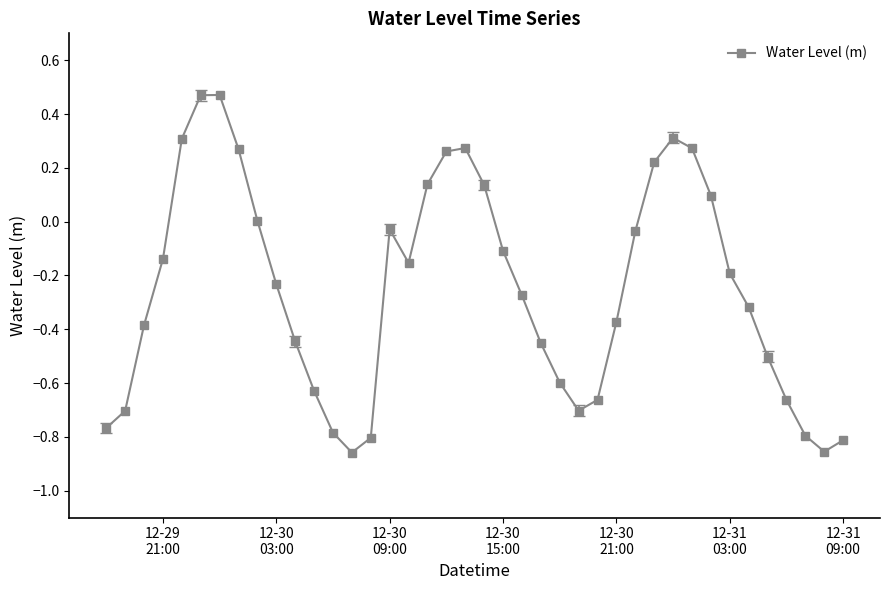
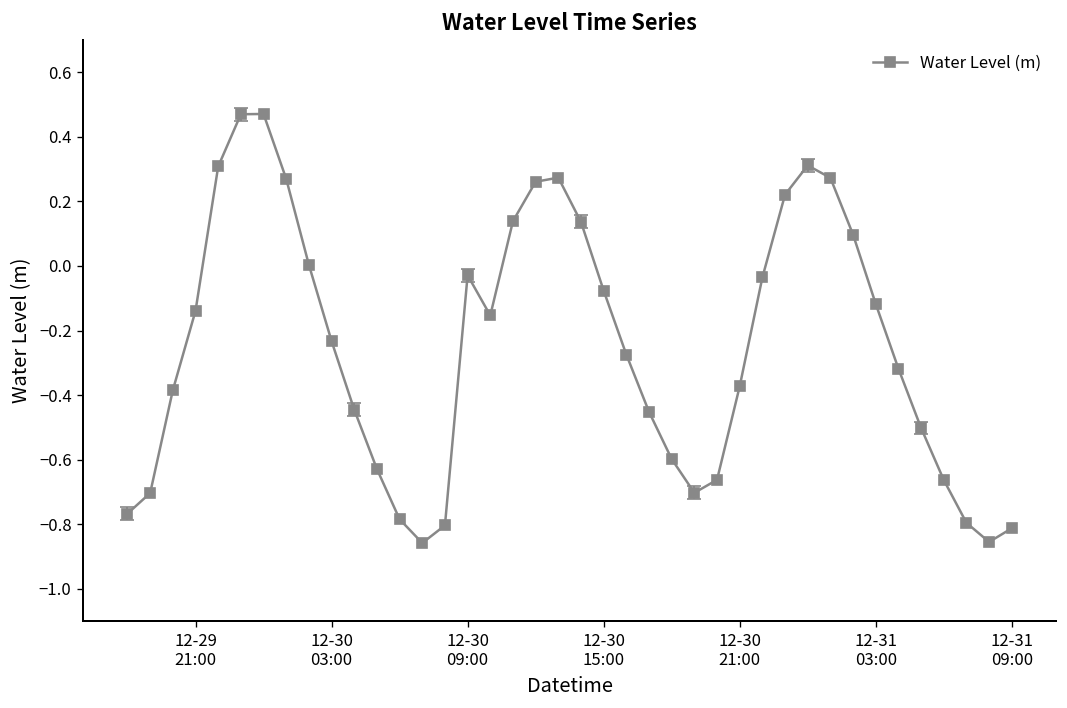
  {
    "Water Level (m)": {
      "12-29 21:00": -0.14,
      "12-30 03:00": -0.23,
      "12-30 09:00": -0.03,
-     "12-30 15:00": -0.11,
+     "12-30 15:00": -0.08,
      "12-30 21:00": -0.37,
-     "12-31 03:00": -0.19,
+     "12-31 03:00": -0.12,
      "12-31 09:00": -0.81
    }
  }
